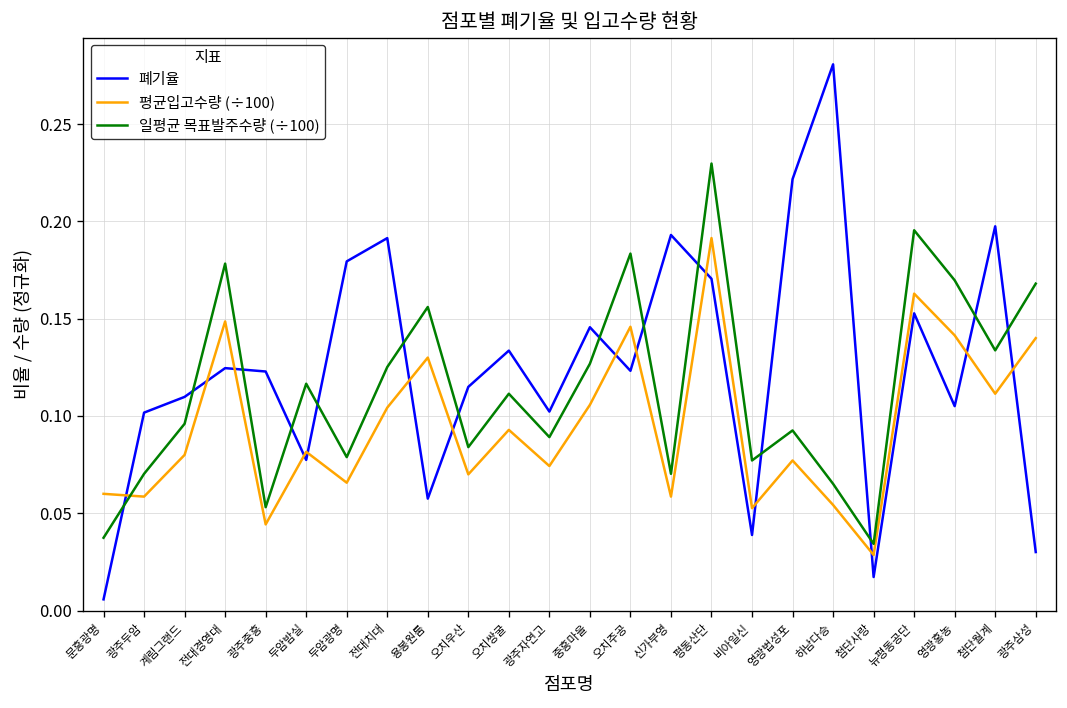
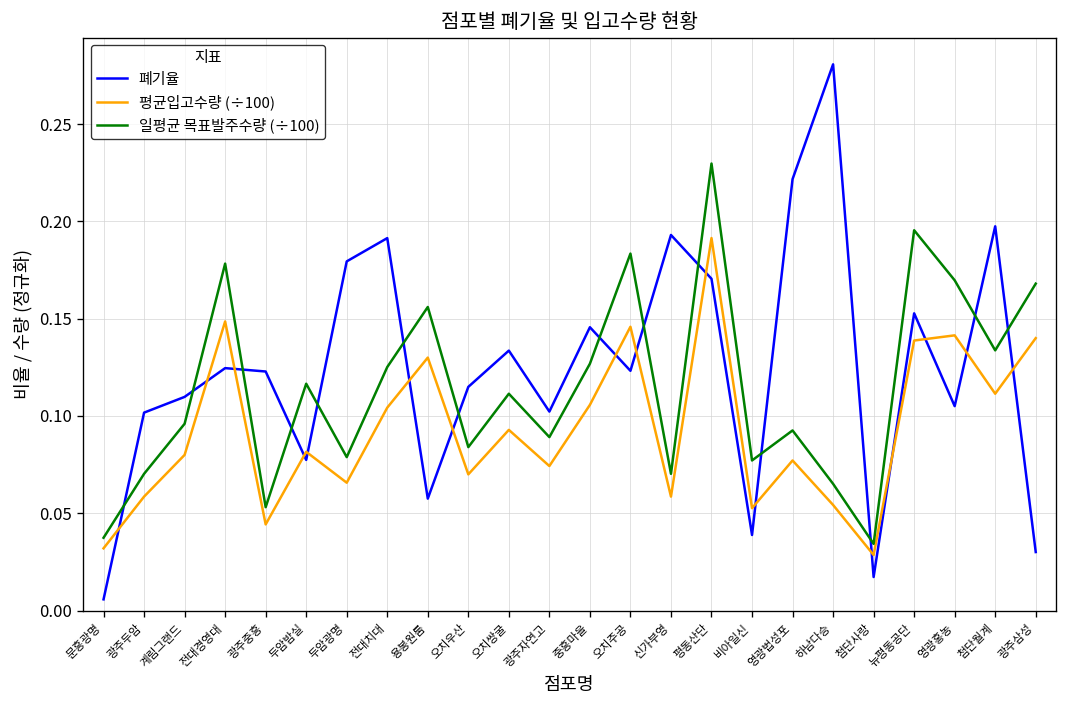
  {
    "폐기율": {
      "문흥광명": 0.006,
      "광주두암": 0.102,
      "계림그랜드": 0.110,
      "전대경영대": 0.125,
      "광주중흥": 0.123,
      "두암밤실": 0.077,
      "두암광명": 0.179,
      "전대치대": 0.191,
      "용봉원룸": 0.058,
      "오치우산": 0.115,
      "오치쌍굴": 0.134,
      "광주자연고": 0.102,
      "중흥마을": 0.146,
      "오치주공": 0.123,
      "신가부영": 0.193,
      "평동산단": 0.170,
      "비아일신": 0.039,
      "영광법성포": 0.222,
      "하남다승": 0.281,
      "첨단사랑": 0.017,
      "뉴평동공단": 0.153,
      "영광홍농": 0.105,
      "첨단월계": 0.197,
      "광주삼성": 0.030
    },
    "평균입고수량 (÷100)": {
-     "문흥광명": 0.060,
+     "문흥광명": 0.032,
      "광주두암": 0.059,
      "계림그랜드": 0.080,
      "전대경영대": 0.149,
      "광주중흥": 0.044,
      "두암밤실": 0.082,
      "두암광명": 0.066,
      "전대치대": 0.104,
      "용봉원룸": 0.130,
      "오치우산": 0.070,
      "오치쌍굴": 0.093,
      "광주자연고": 0.074,
      "중흥마을": 0.106,
      "오치주공": 0.146,
      "신가부영": 0.059,
      "평동산단": 0.191,
      "비아일신": 0.053,
      "영광법성포": 0.077,
      "하남다승": 0.054,
      "첨단사랑": 0.029,
-     "뉴평동공단": 0.163,
+     "뉴평동공단": 0.139,
      "영광홍농": 0.141,
      "첨단월계": 0.111,
      "광주삼성": 0.140
    },
    "일평균 목표발주수량 (÷100)": {
      "문흥광명": 0.037,
      "광주두암": 0.070,
      "계림그랜드": 0.096,
      "전대경영대": 0.178,
      "광주중흥": 0.053,
      "두암밤실": 0.117,
      "두암광명": 0.079,
      "전대치대": 0.125,
      "용봉원룸": 0.156,
      "오치우산": 0.084,
      "오치쌍굴": 0.111,
      "광주자연고": 0.089,
      "중흥마을": 0.127,
      "오치주공": 0.183,
      "신가부영": 0.070,
      "평동산단": 0.230,
      "비아일신": 0.077,
      "영광법성포": 0.093,
      "하남다승": 0.065,
      "첨단사랑": 0.034,
      "뉴평동공단": 0.195,
      "영광홍농": 0.170,
      "첨단월계": 0.134,
      "광주삼성": 0.168
    }
  }
